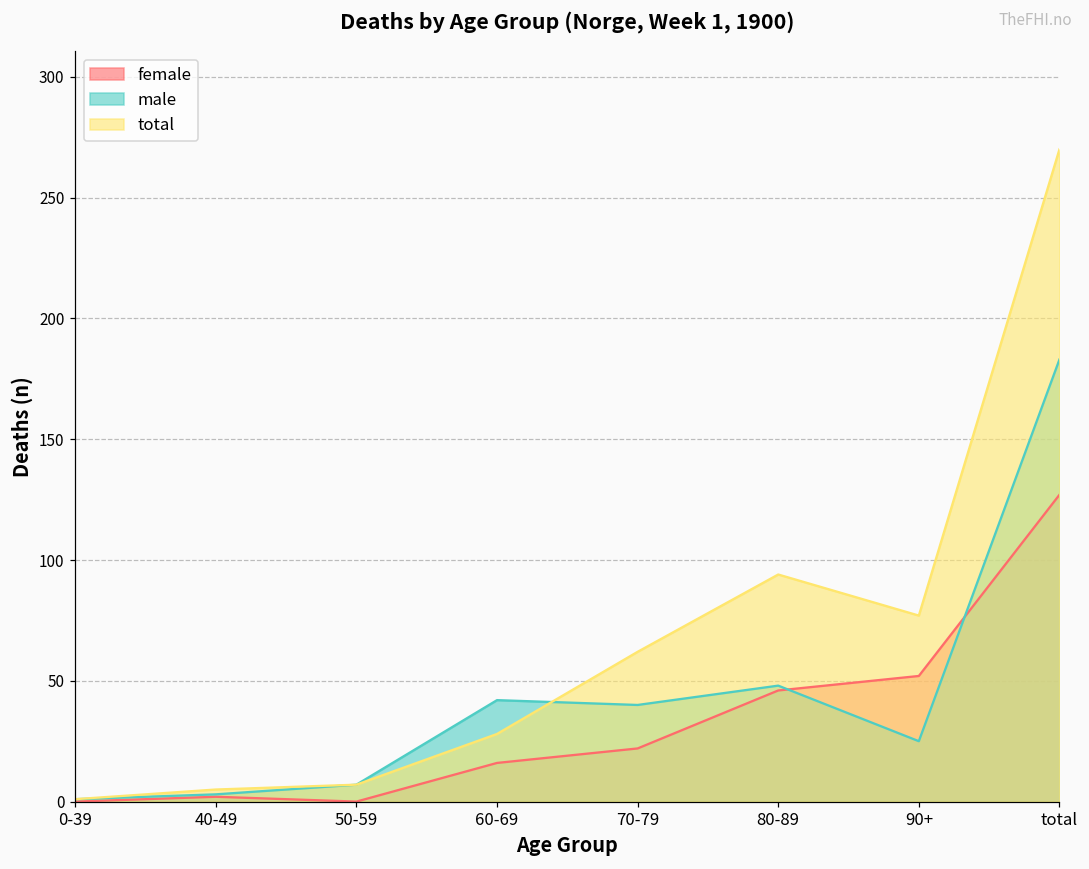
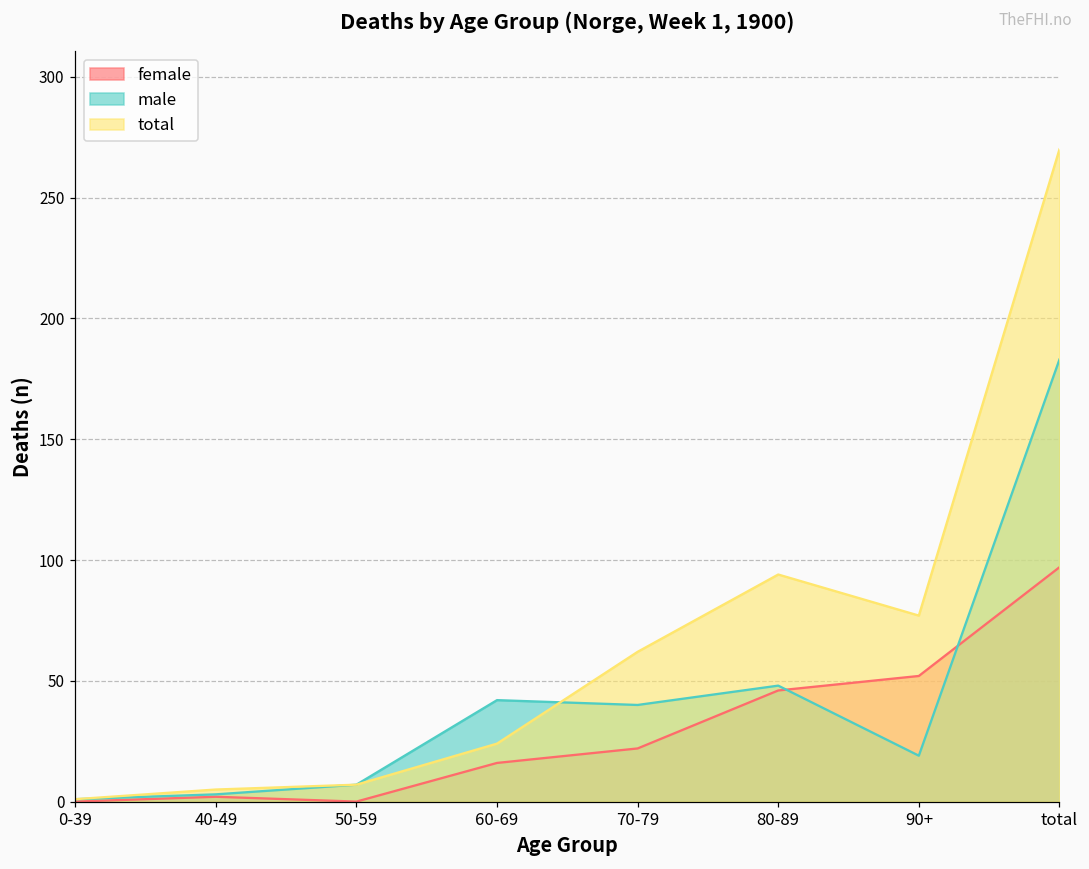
  {
    "female": {
      "50-59": 0,
      "60-69": 16,
      "70-79": 22,
      "80-89": 46,
      "90+": 52,
-     "total": 127
+     "total": 97
    },
    "male": {
      "60-69": 42,
      "70-79": 40,
      "80-89": 48,
-     "90+": 25,
+     "90+": 19,
      "total": 183
    },
    "total": {
      "40-49": 5,
-     "60-69": 28,
+     "60-69": 24,
      "70-79": 62,
      "80-89": 94,
      "90+": 77,
      "total": 270
    }
  }
